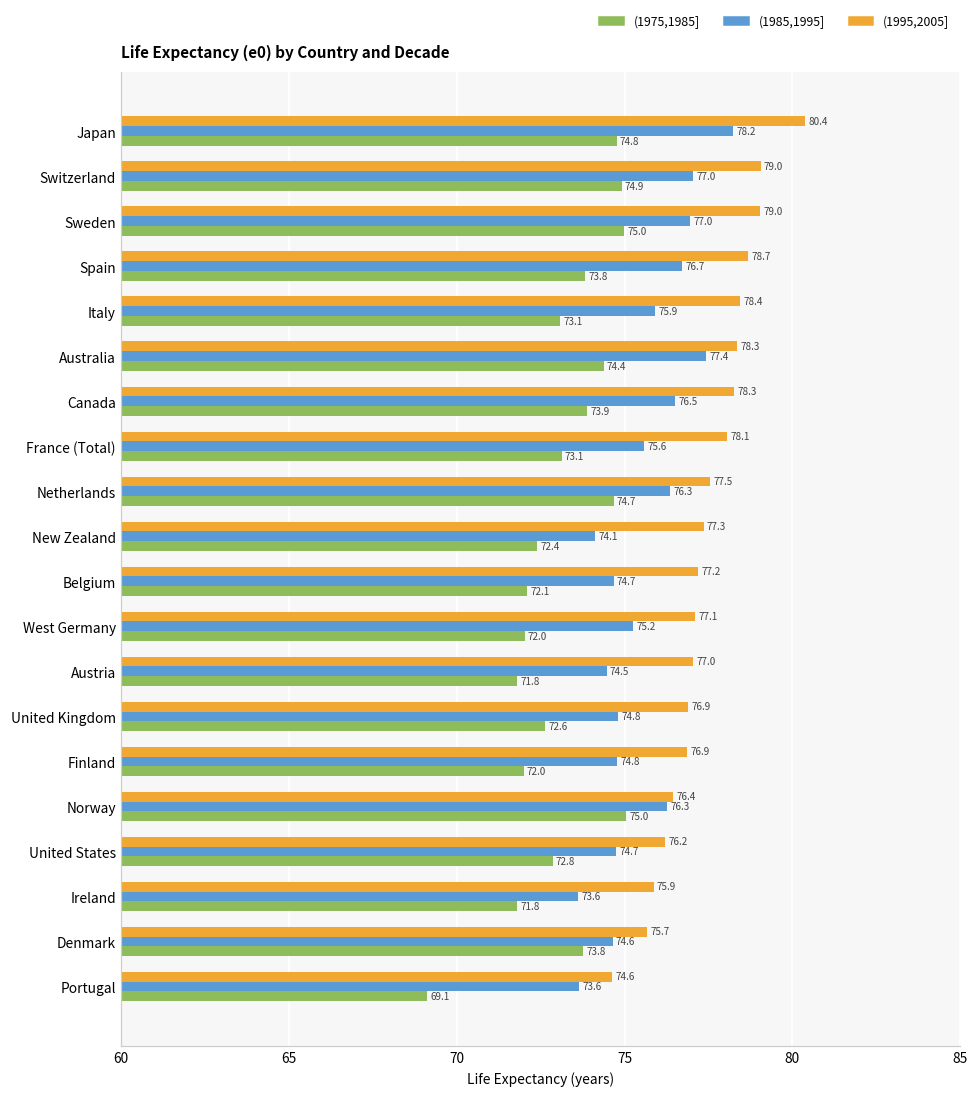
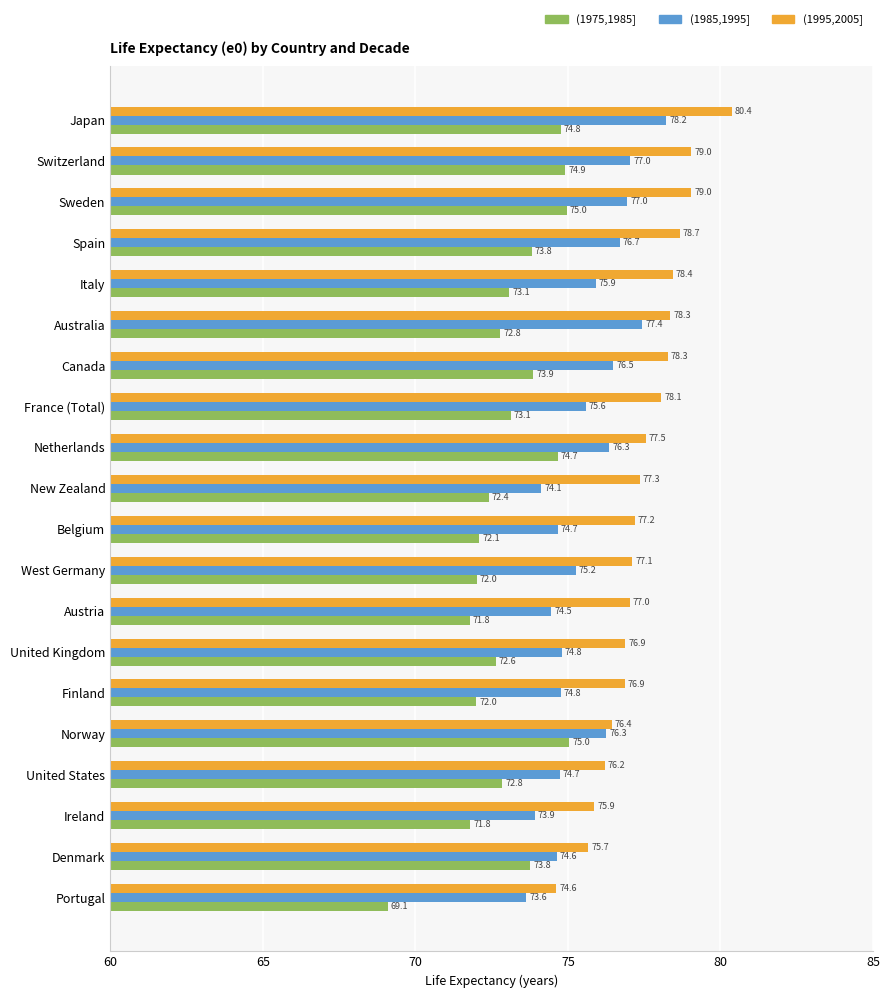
  {
    "(1975,1985]": {
      "Japan": 74.8,
      "Switzerland": 74.9,
      "Sweden": 75.0,
      "Spain": 73.8,
      "Italy": 73.1,
-     "Australia": 74.4,
+     "Australia": 72.8,
      "Canada": 73.9,
      "France (Total)": 73.1,
      "Netherlands": 74.7,
      "New Zealand": 72.4,
      "Belgium": 72.1,
      "West Germany": 72.0,
      "Austria": 71.8,
      "United Kingdom": 72.6,
      "Finland": 72.0,
      "Norway": 75.0,
      "United States": 72.8,
      "Ireland": 71.8,
      "Denmark": 73.8,
      "Portugal": 69.1
    },
    "(1985,1995]": {
      "Japan": 78.2,
      "Switzerland": 77.0,
      "Sweden": 77.0,
      "Spain": 76.7,
      "Italy": 75.9,
      "Australia": 77.4,
      "Canada": 76.5,
      "France (Total)": 75.6,
      "Netherlands": 76.3,
      "New Zealand": 74.1,
      "Belgium": 74.7,
      "West Germany": 75.2,
      "Austria": 74.5,
      "United Kingdom": 74.8,
      "Finland": 74.8,
      "Norway": 76.3,
      "United States": 74.7,
-     "Ireland": 73.6,
+     "Ireland": 73.9,
      "Denmark": 74.6,
      "Portugal": 73.6
    },
    "(1995,2005]": {
      "Japan": 80.4,
      "Switzerland": 79.0,
      "Sweden": 79.0,
      "Spain": 78.7,
      "Italy": 78.4,
      "Australia": 78.3,
      "Canada": 78.3,
      "France (Total)": 78.1,
      "Netherlands": 77.5,
      "New Zealand": 77.3,
      "Belgium": 77.2,
      "West Germany": 77.1,
      "Austria": 77.0,
      "United Kingdom": 76.9,
      "Finland": 76.9,
      "Norway": 76.4,
      "United States": 76.2,
      "Ireland": 75.9,
      "Denmark": 75.7,
      "Portugal": 74.6
    }
  }
